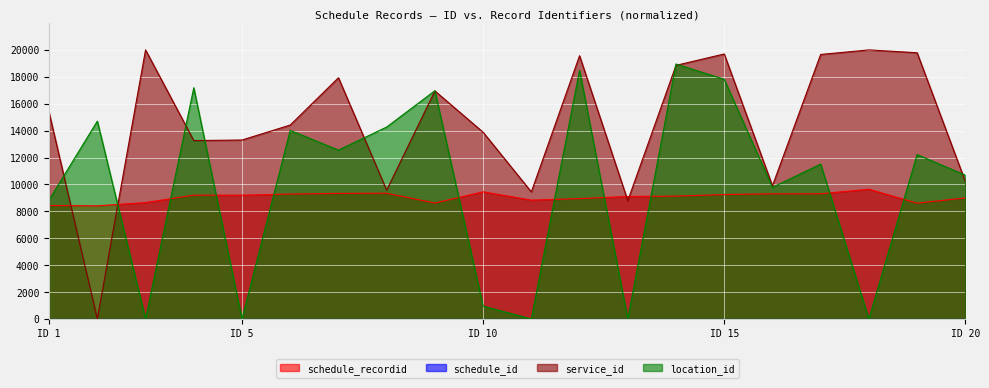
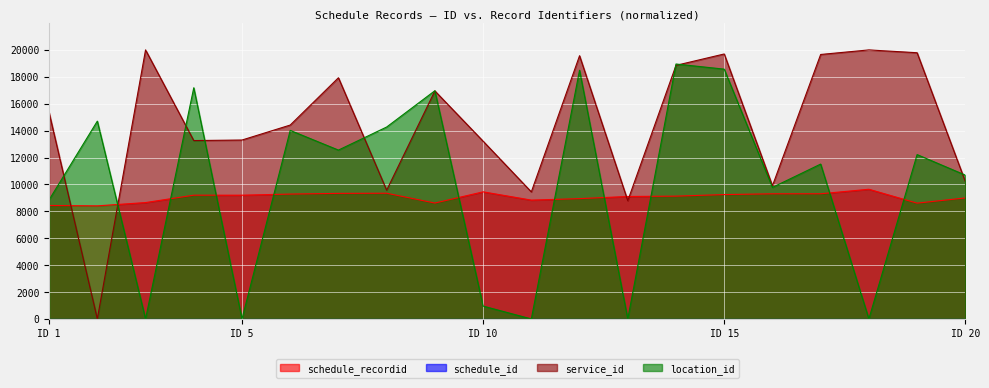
  {
    "schedule_recordid": {
      "ID 1": 8400,
      "ID 5": 9200,
      "ID 10": 9400,
      "ID 15": 9200,
      "ID 20": 9000
    },
    "schedule_id": {
      "ID 1": 0,
      "ID 10": 0,
      "ID 15": 0,
      "ID 20": 0
    },
    "service_id": {
      "ID 1": 15300,
      "ID 5": 13300,
-     "ID 10": 13900,
+     "ID 10": 13200,
      "ID 15": 19700,
      "ID 20": 10200
    },
    "location_id": {
      "ID 1": 8900,
      "ID 10": 1000,
-     "ID 15": 17800,
+     "ID 15": 18600,
      "ID 20": 10700
    }
  }
